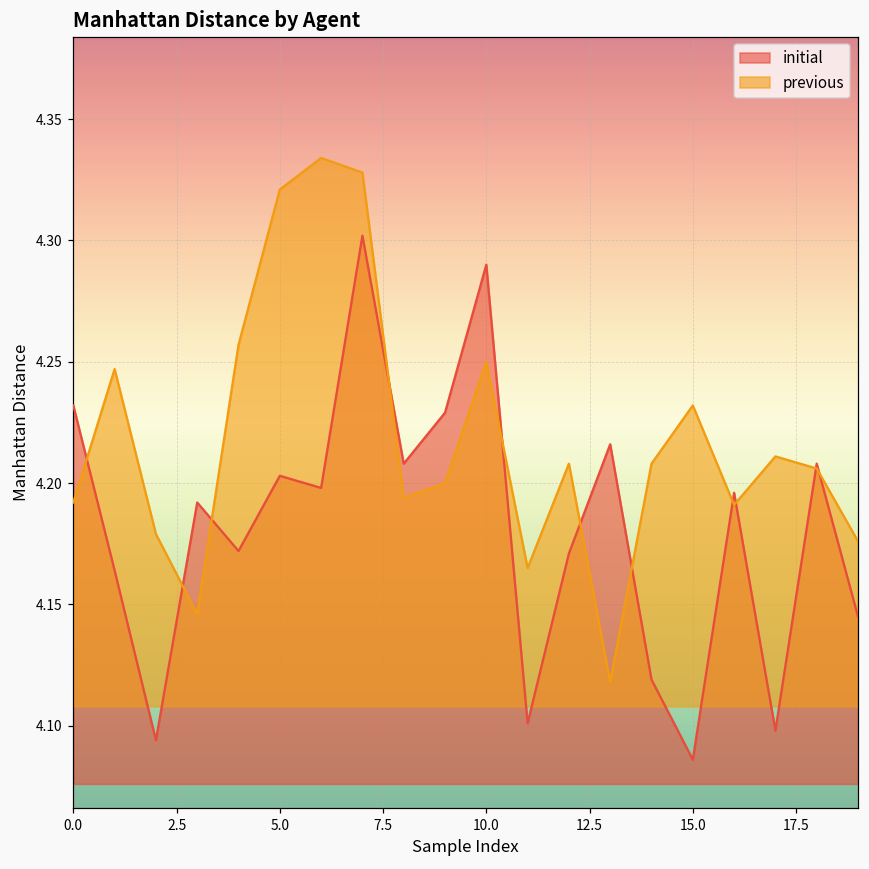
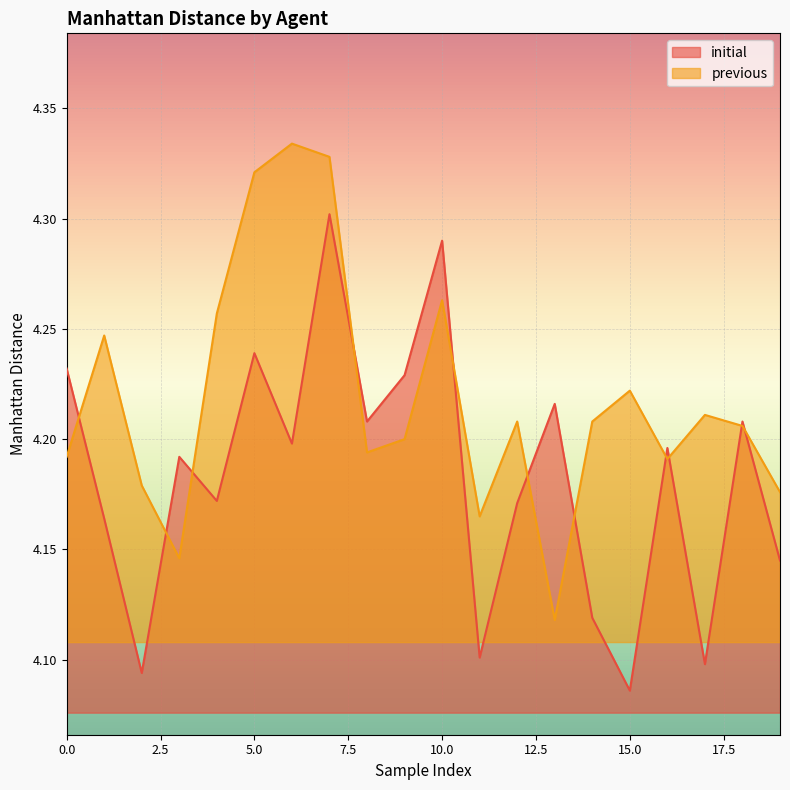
  {
    "initial": {
      "0.0": 4.232,
-     "5.0": 4.203,
+     "5.0": 4.239,
      "10.0": 4.290,
      "15.0": 4.086
    },
    "previous": {
      "0.0": 4.192,
      "5.0": 4.321,
-     "10.0": 4.250,
-     "15.0": 4.232
+     "10.0": 4.263,
+     "15.0": 4.222
    }
  }
